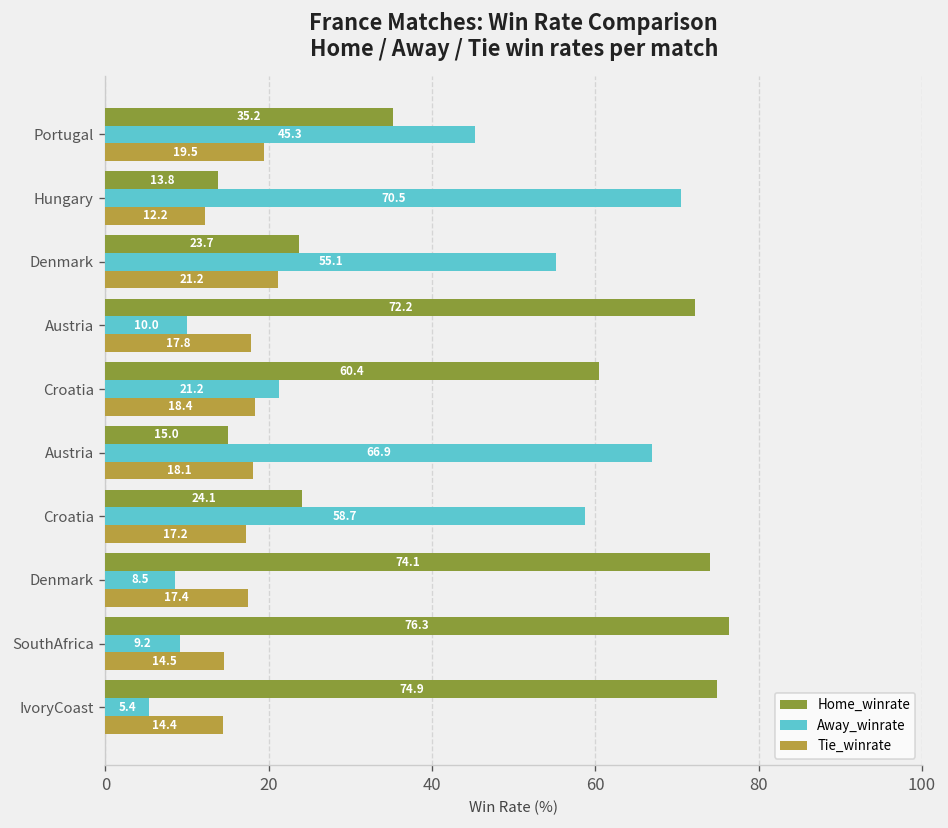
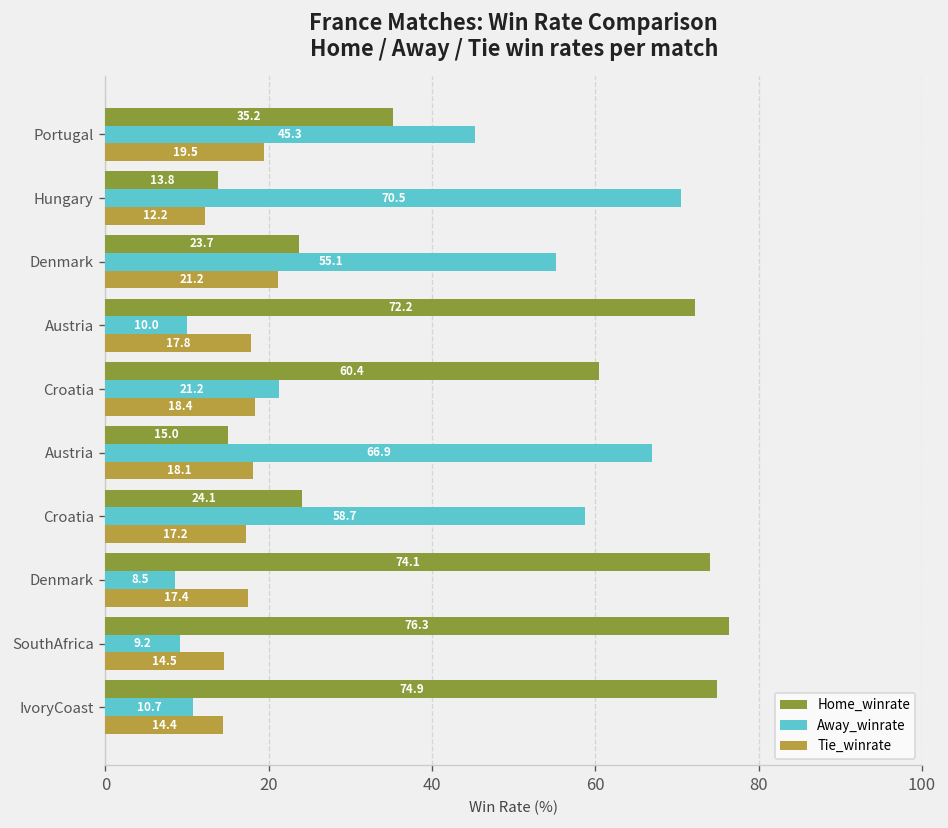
  {
    "Away_winrate": {
      "Portugal": 45.3,
      "Hungary": 70.5,
      "SouthAfrica": 9.2,
-     "IvoryCoast": 5.4
+     "IvoryCoast": 10.7
    }
  }
